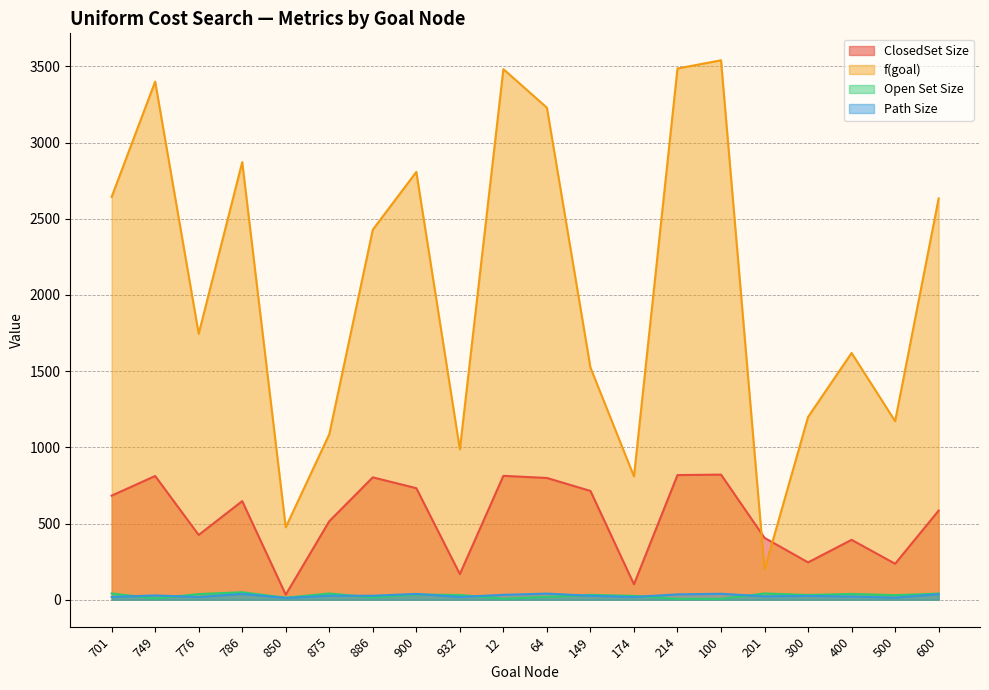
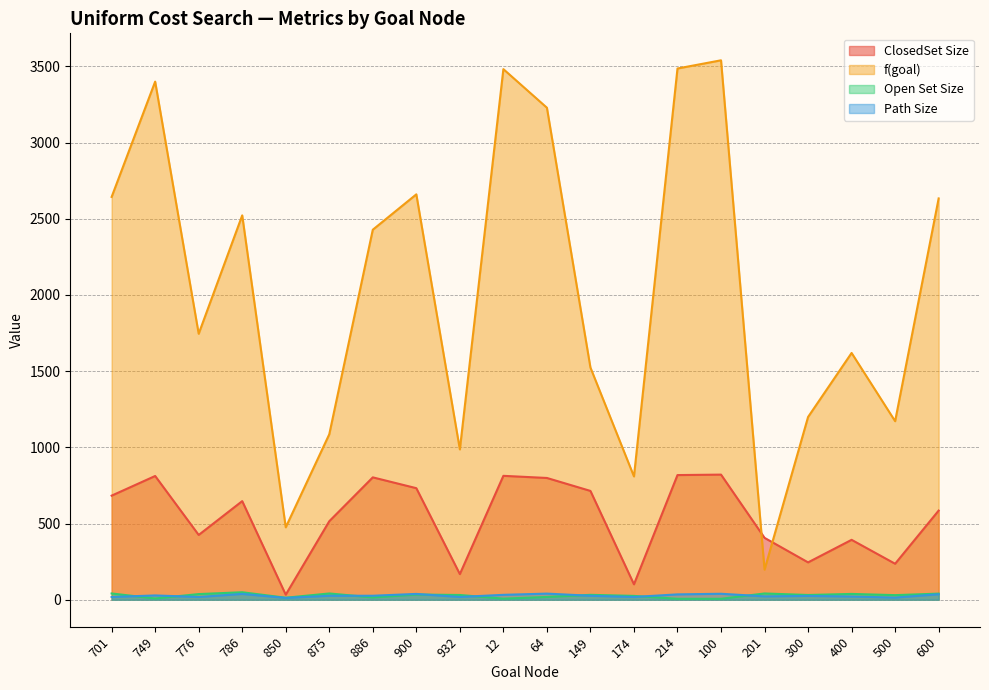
  {
    "ClosedSet Size": {
      "701": 680,
      "749": 810,
      "776": 430,
      "786": 650,
      "850": 30,
      "875": 520,
      "886": 800,
      "900": 730,
      "932": 170,
      "12": 810,
      "64": 800,
      "149": 710,
      "174": 100,
      "214": 820,
      "100": 820,
      "201": 410,
      "300": 250,
      "400": 390,
      "500": 240,
      "600": 590
    },
    "f(goal)": {
      "701": 2640,
      "749": 3400,
      "776": 1750,
-     "786": 2870,
+     "786": 2520,
      "850": 480,
      "875": 1090,
      "886": 2430,
-     "900": 2810,
+     "900": 2660,
      "932": 990,
      "12": 3480,
      "64": 3230,
      "149": 1520,
      "174": 810,
      "214": 3490,
      "100": 3540,
      "201": 200,
      "300": 1200,
      "400": 1620,
      "500": 1170,
      "600": 2630
    },
    "Open Set Size": {
      "701": 40,
      "749": 10,
      "776": 40,
      "12": 10,
      "64": 20,
      "214": 10,
      "100": 10,
      "201": 40,
      "400": 40
    },
    "Path Size": {
      "701": 20,
      "749": 30,
      "776": 20,
      "12": 30,
      "64": 40,
      "214": 40,
      "100": 40,
      "201": 20,
      "400": 20
    }
  }
